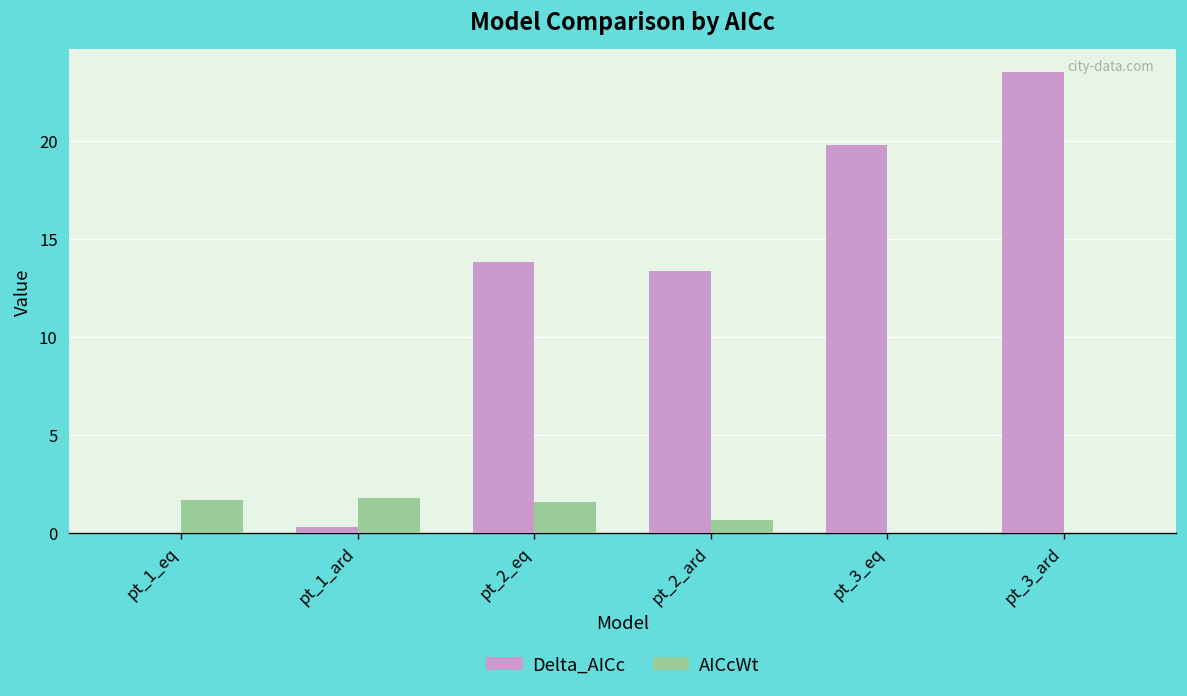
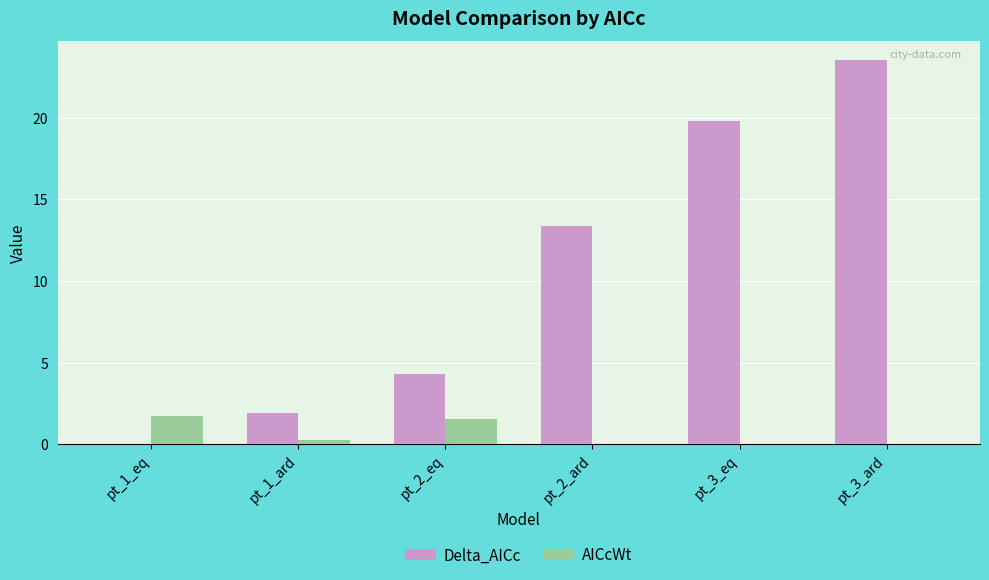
  {
    "Delta_AICc": {
      "pt_1_eq": 0.0,
-     "pt_1_ard": 0.3,
-     "pt_2_eq": 13.9,
+     "pt_1_ard": 1.9,
+     "pt_2_eq": 4.3,
      "pt_2_ard": 13.4,
      "pt_3_eq": 19.8,
      "pt_3_ard": 23.5
    },
    "AICcWt": {
      "pt_1_eq": 1.7,
-     "pt_1_ard": 1.8,
+     "pt_1_ard": 0.3,
      "pt_2_eq": 1.6,
-     "pt_2_ard": 0.7
+     "pt_2_ard": 0.0
    }
  }
